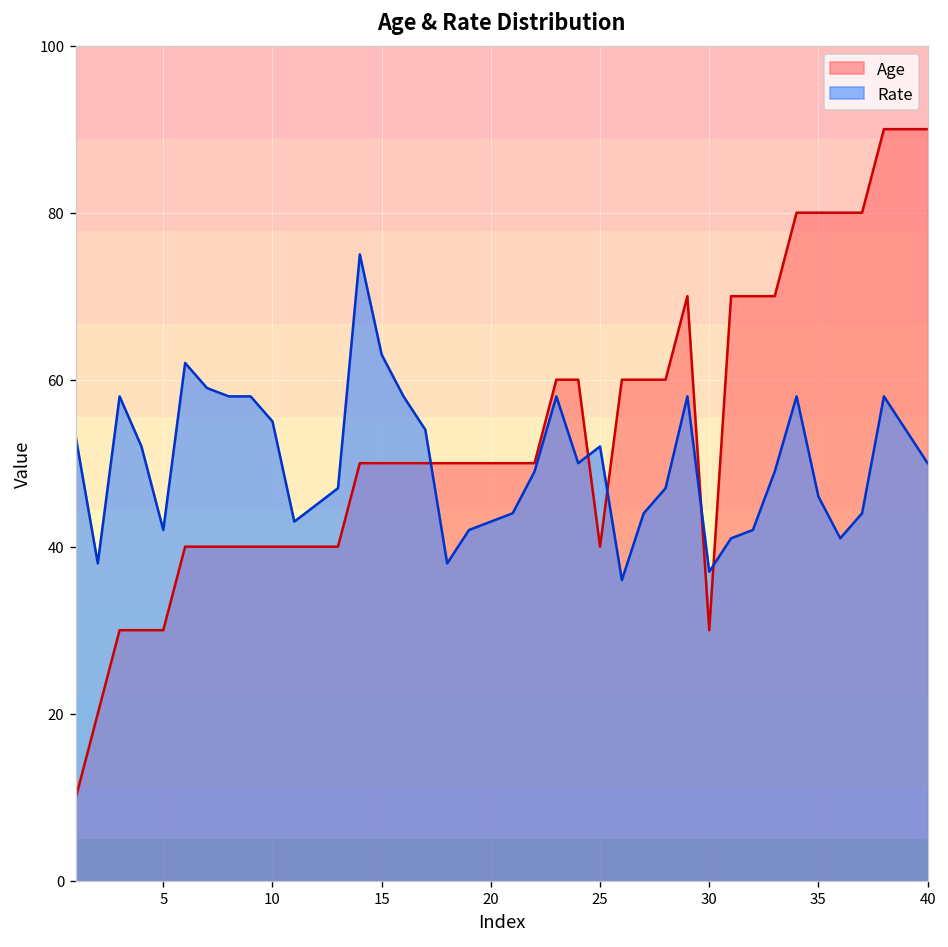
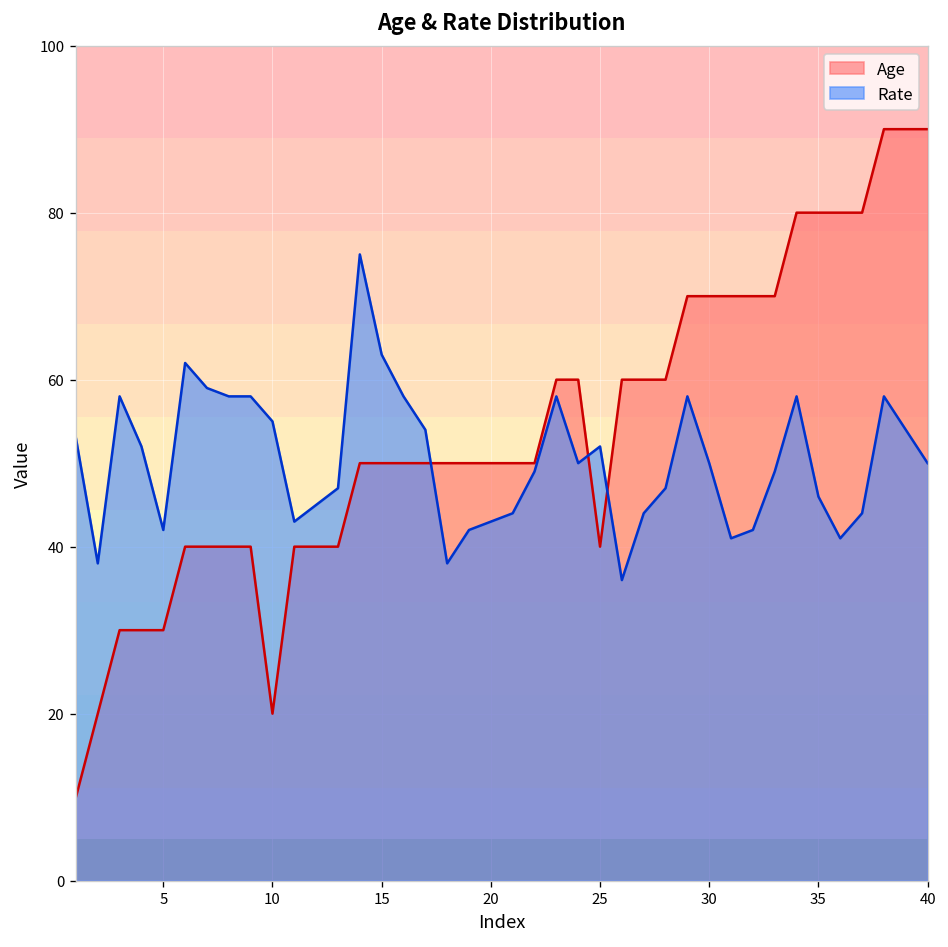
  {
    "Age": {
      "5": 30,
-     "10": 40,
+     "10": 20,
      "15": 50,
      "20": 50,
      "25": 40,
-     "30": 30,
+     "30": 70,
      "35": 80,
      "40": 90
    },
    "Rate": {
      "5": 42,
      "10": 55,
      "15": 63,
      "20": 43,
      "25": 52,
-     "30": 37,
+     "30": 50,
      "35": 46,
      "40": 50
    }
  }
